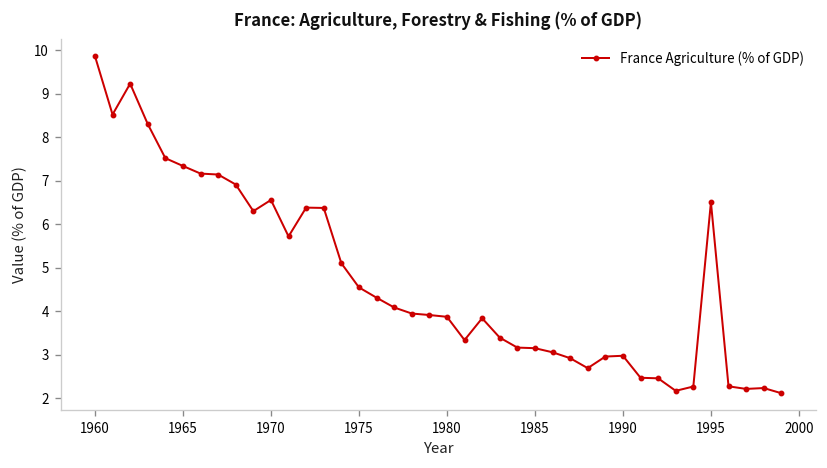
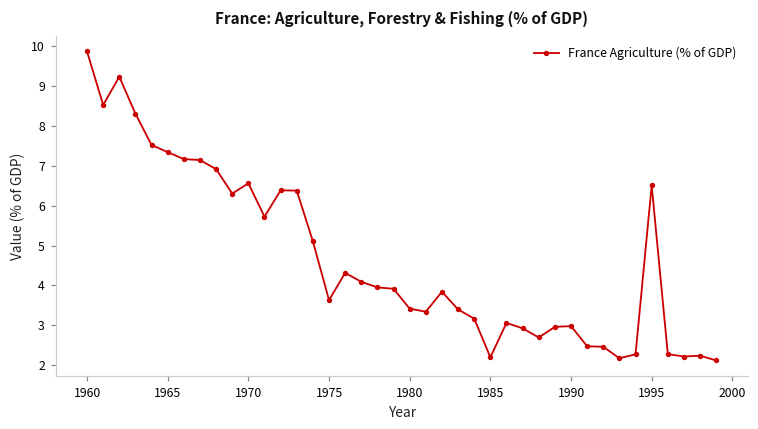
  {
    "1960": 9.9,
    "1965": 7.3,
    "1970": 6.6,
-   "1975": 4.6,
-   "1980": 3.9,
-   "1985": 3.2,
+   "1975": 3.6,
+   "1980": 3.4,
+   "1985": 2.2,
    "1990": 3.0,
    "1995": 6.5
  }
